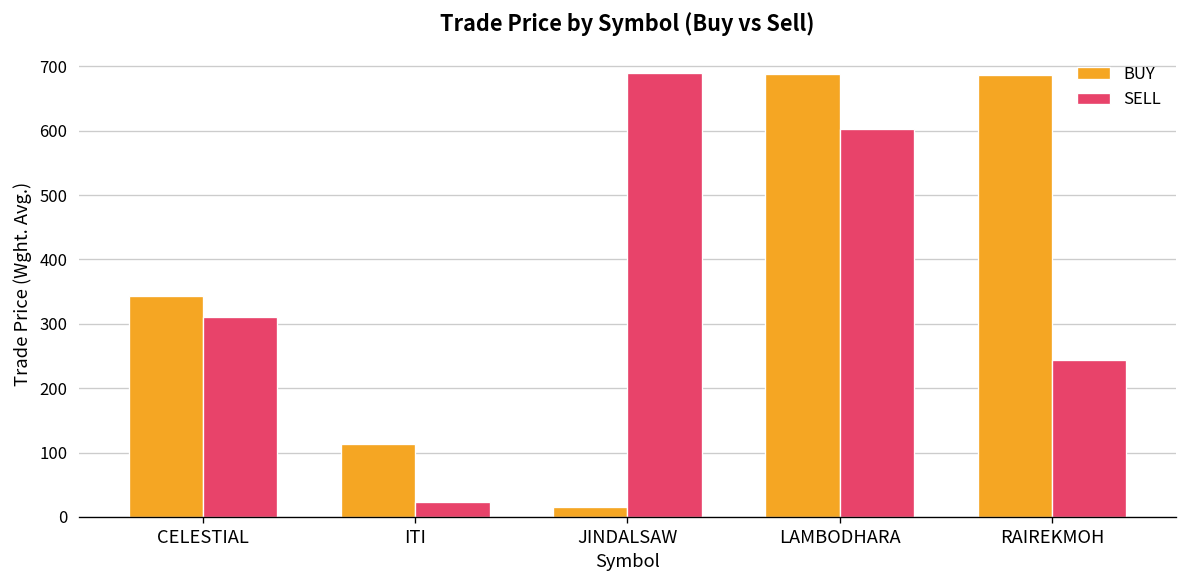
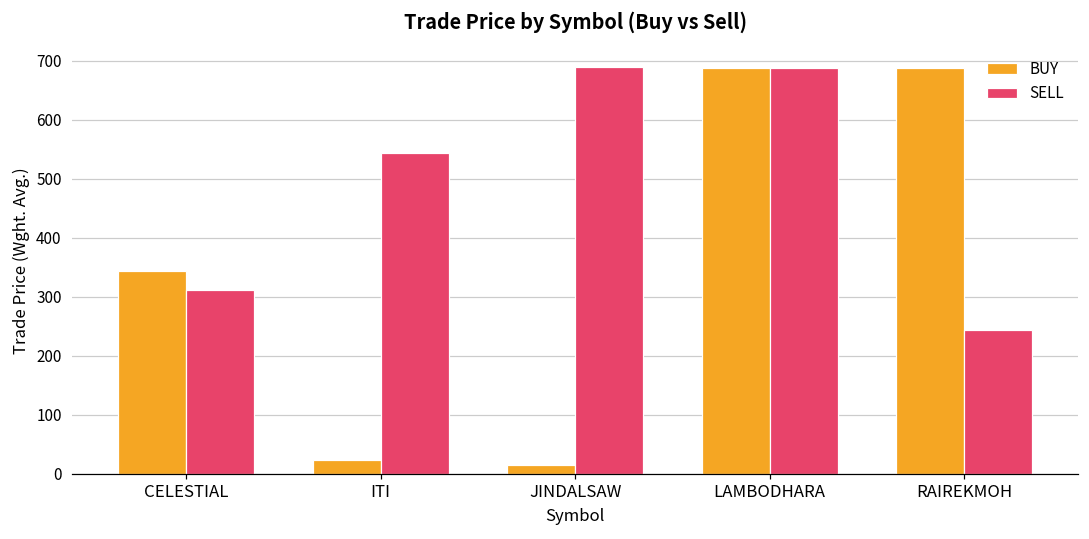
  {
    "BUY": {
      "CELESTIAL": 340,
-     "ITI": 110,
+     "ITI": 20,
      "JINDALSAW": 20,
      "LAMBODHARA": 690,
      "RAIREKMOH": 690
    },
    "SELL": {
      "CELESTIAL": 310,
-     "ITI": 20,
+     "ITI": 540,
      "JINDALSAW": 690,
-     "LAMBODHARA": 600,
+     "LAMBODHARA": 690,
      "RAIREKMOH": 240
    }
  }
